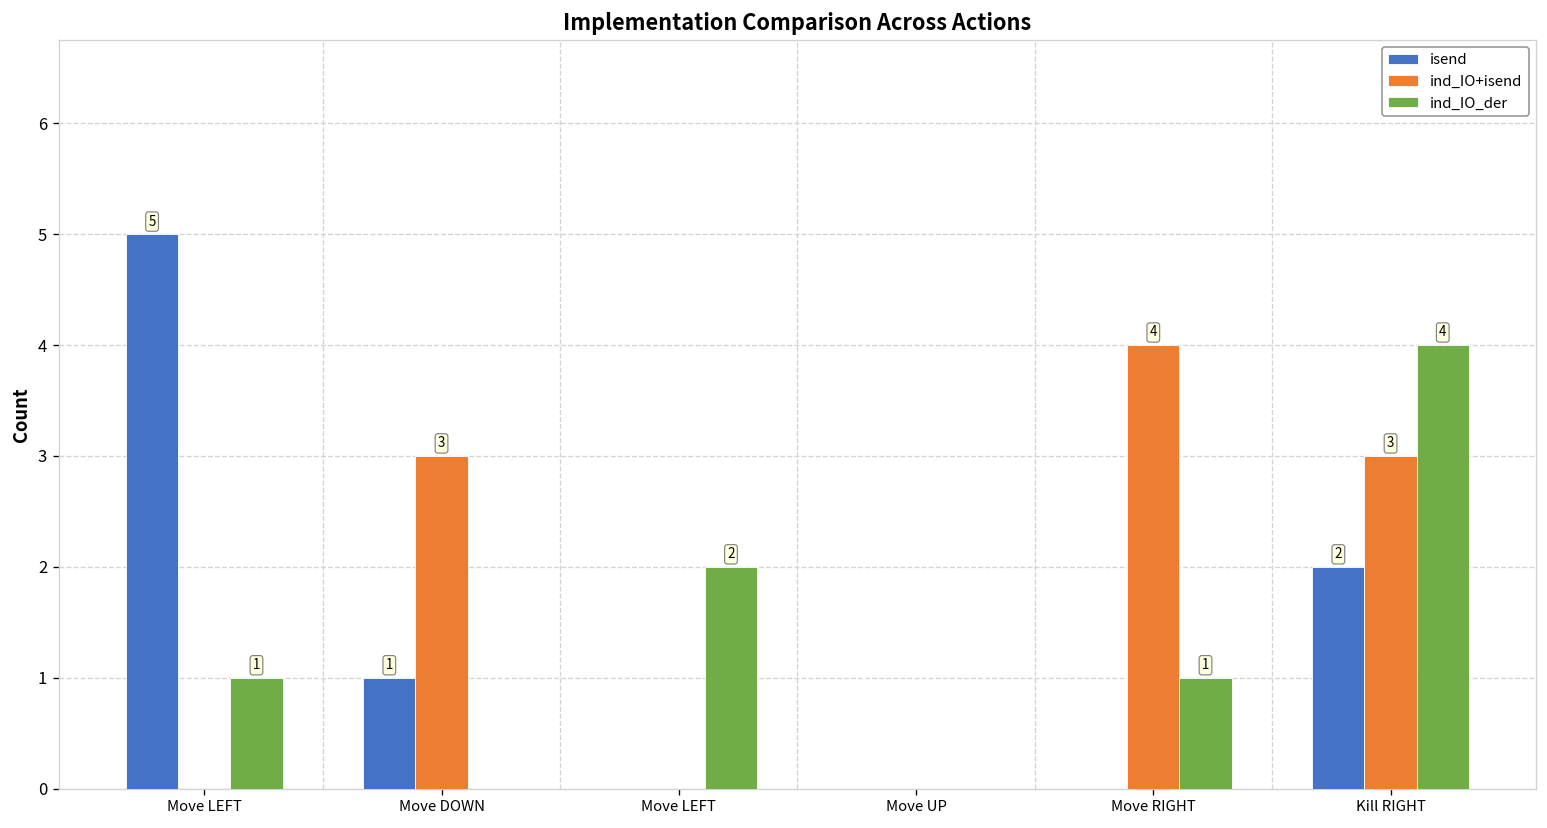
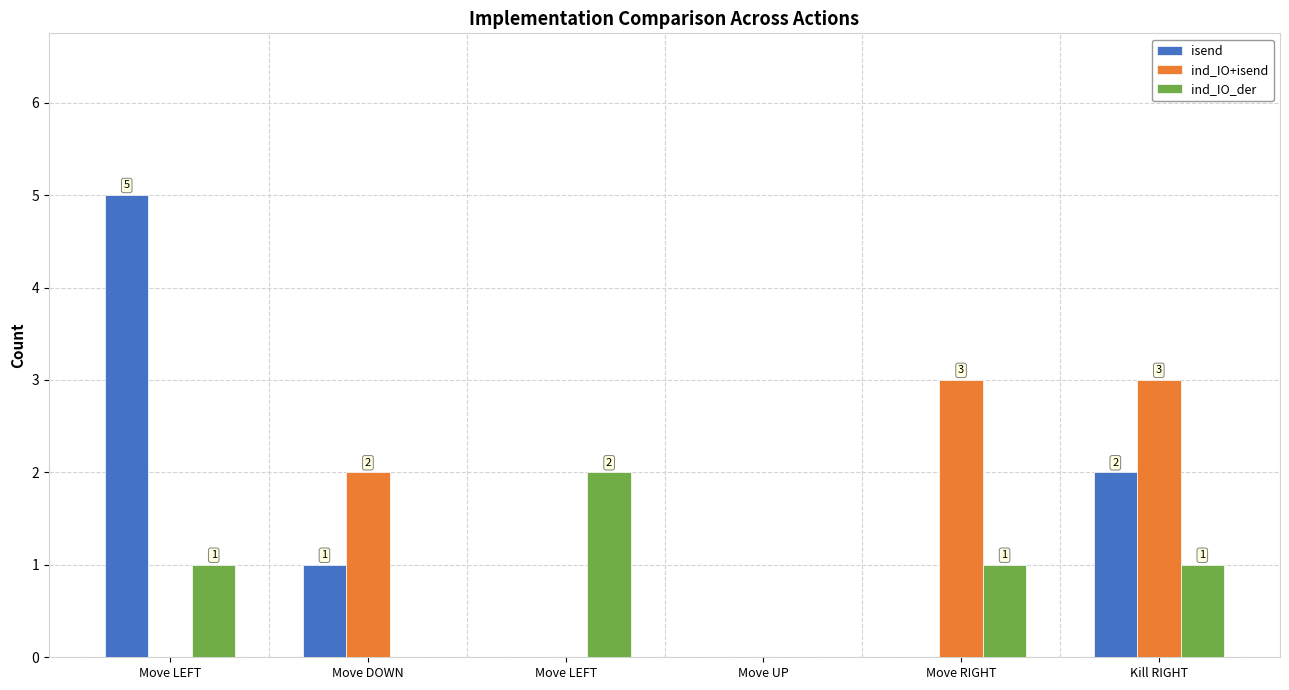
  {
    "isend": {
      "Move UP": 0.0,
      "Move RIGHT": 0.0
    },
    "ind_IO+isend": {
-     "Move DOWN": 3,
-     "Move RIGHT": 4
+     "Move DOWN": 2,
+     "Move RIGHT": 3
    },
    "ind_IO_der": {
-     "Kill RIGHT": 4
+     "Kill RIGHT": 1
    }
  }
